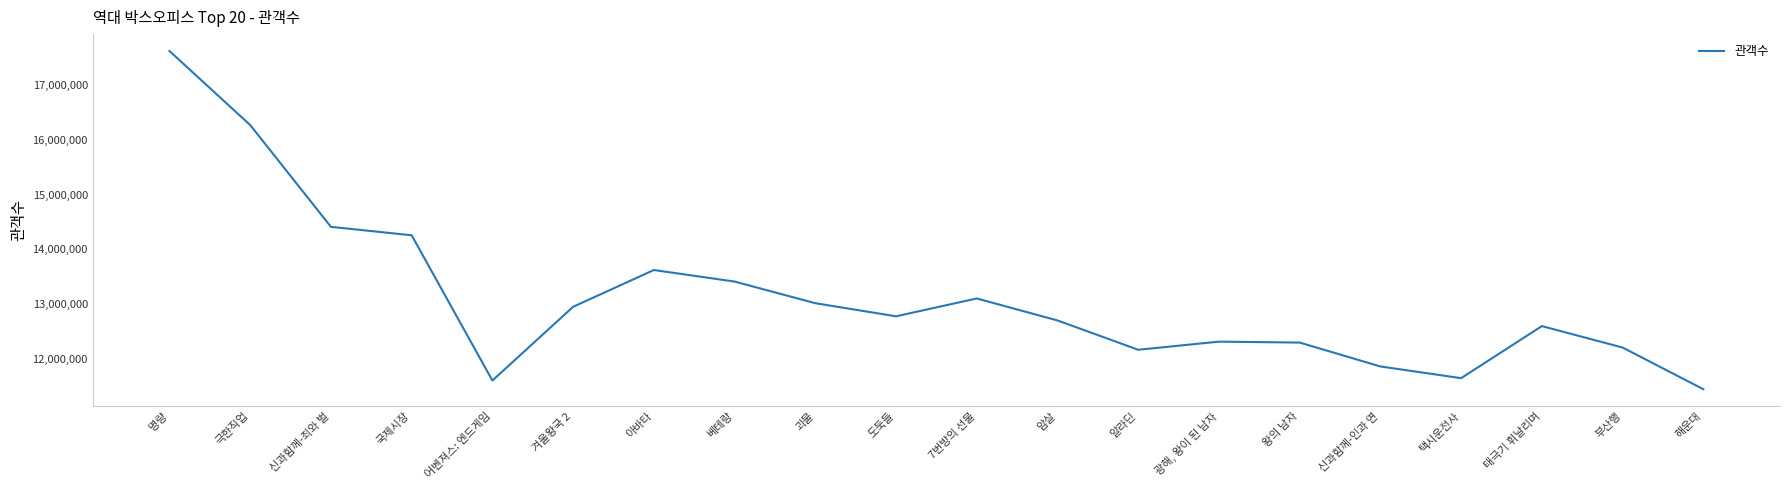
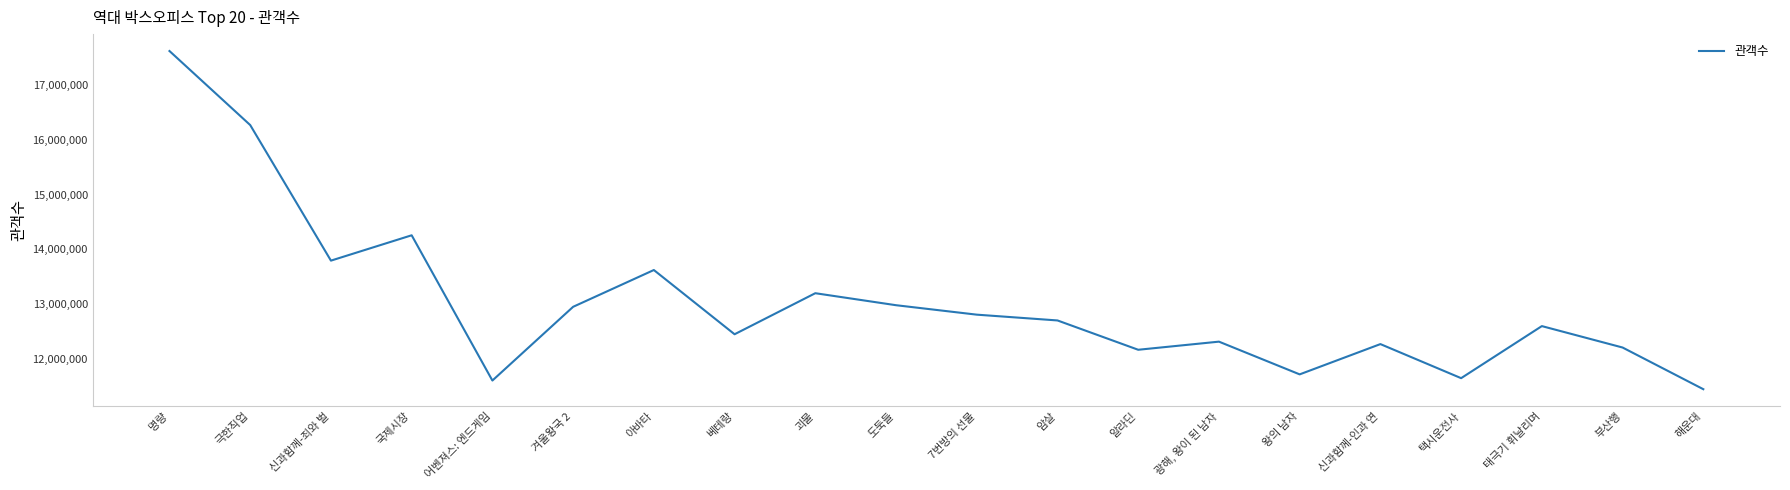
  {
    "명량": "17,600,000",
    "극한직업": "16,300,000",
-   "신과함께-죄와 벌": "14,400,000",
+   "신과함께-죄와 벌": "13,800,000",
    "국제시장": "14,300,000",
    "어벤져스: 엔드게임": "11,600,000",
    "겨울왕국 2": "13,000,000",
    "아바타": "13,600,000",
-   "베테랑": "13,400,000",
-   "괴물": "13,000,000",
-   "도둑들": "12,800,000",
-   "7번방의 선물": "13,100,000",
+   "베테랑": "12,500,000",
+   "괴물": "13,200,000",
+   "도둑들": "13,000,000",
+   "7번방의 선물": "12,800,000",
    "암살": "12,700,000",
    "알라딘": "12,200,000",
    "광해, 왕이 된 남자": "12,300,000",
-   "왕의 남자": "12,300,000",
-   "신과함께-인과 연": "11,900,000",
+   "왕의 남자": "11,700,000",
+   "신과함께-인과 연": "12,300,000",
    "택시운전사": "11,700,000",
    "태극기 휘날리며": "12,600,000",
    "부산행": "12,200,000",
    "해운대": "11,500,000"
  }
